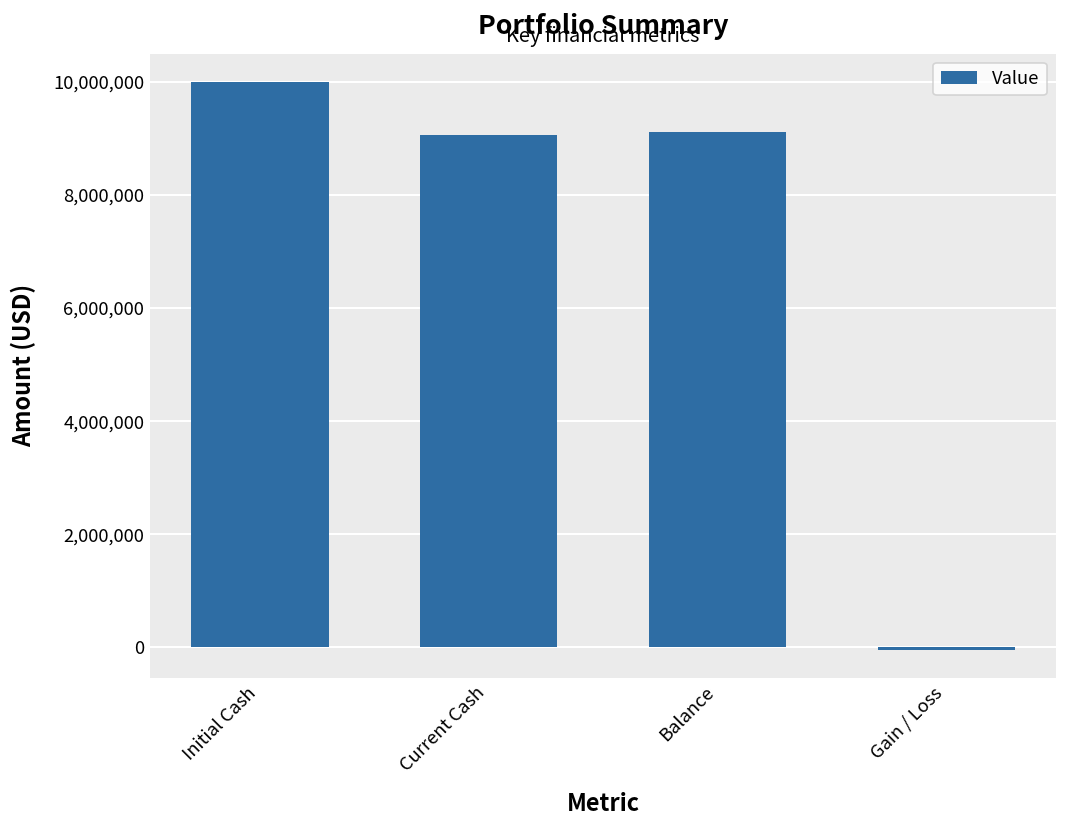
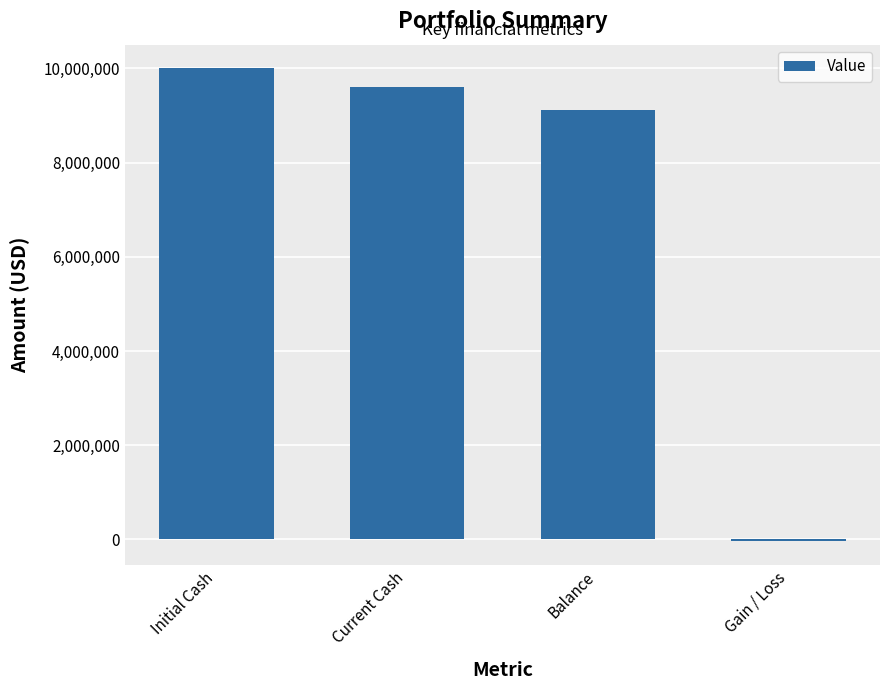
  {
    "Initial Cash": "10,000,000",
-   "Current Cash": "9,100,000",
+   "Current Cash": "9,600,000",
    "Balance": "9,100,000"
  }
